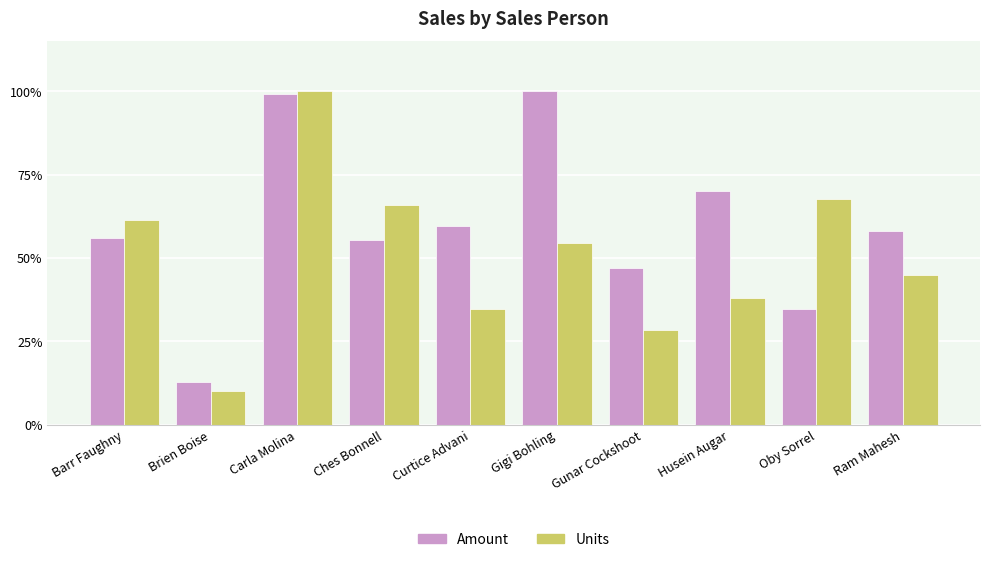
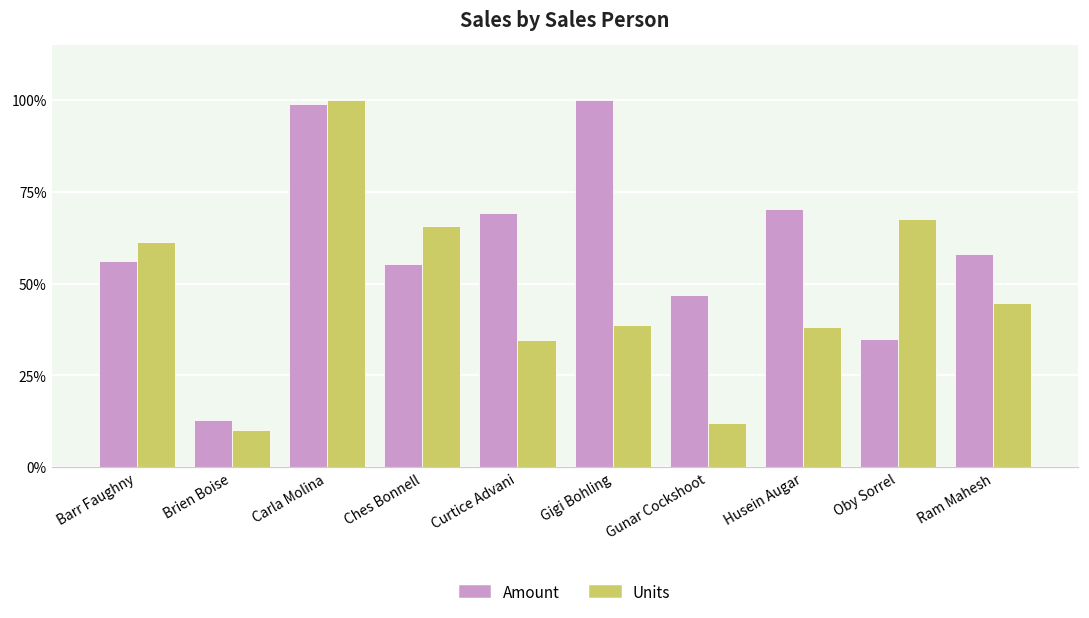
  {
    "Amount": {
      "Barr Faughny": "56%",
      "Brien Boise": "13%",
      "Carla Molina": "99%",
      "Ches Bonnell": "55%",
-     "Curtice Advani": "60%",
+     "Curtice Advani": "69%",
      "Gigi Bohling": "100%",
      "Gunar Cockshoot": "47%",
      "Husein Augar": "70%",
      "Oby Sorrel": "35%",
      "Ram Mahesh": "58%"
    },
    "Units": {
      "Barr Faughny": "61%",
      "Brien Boise": "10%",
      "Carla Molina": "100%",
      "Ches Bonnell": "66%",
      "Curtice Advani": "35%",
-     "Gigi Bohling": "54%",
-     "Gunar Cockshoot": "28%",
+     "Gigi Bohling": "39%",
+     "Gunar Cockshoot": "12%",
      "Husein Augar": "38%",
      "Oby Sorrel": "68%",
      "Ram Mahesh": "45%"
    }
  }
